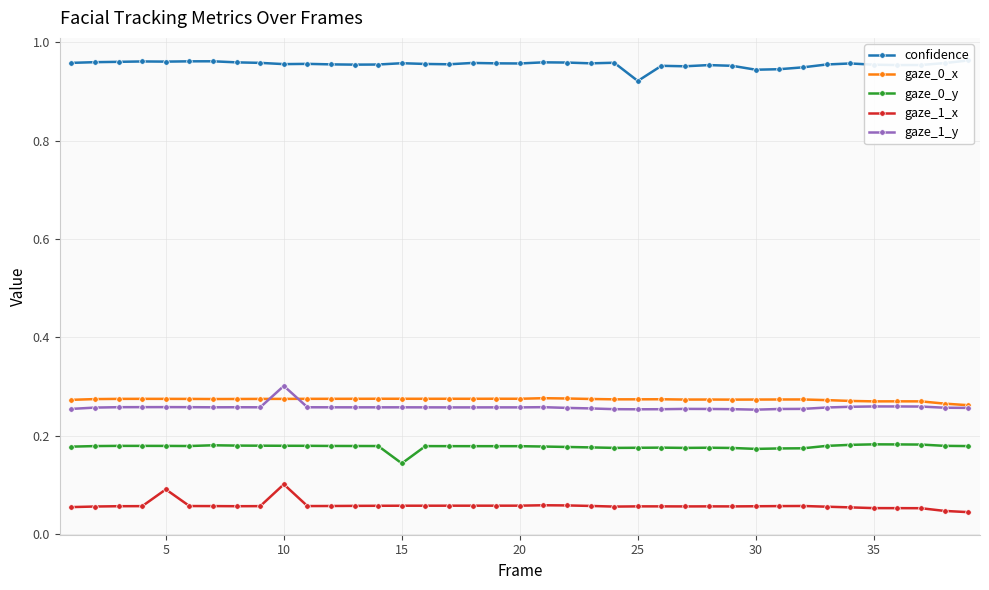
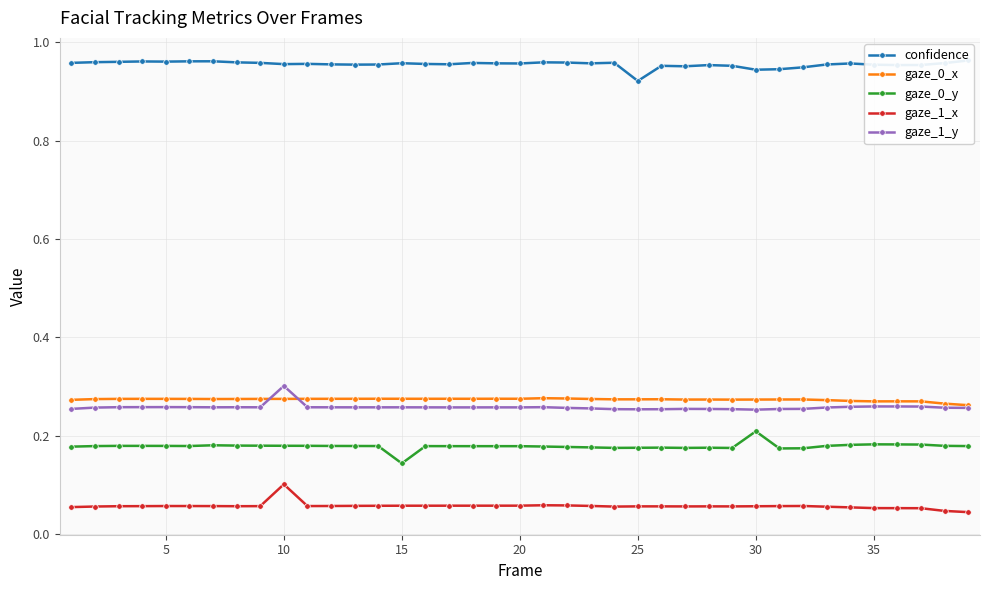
  {
    "confidence": {
      "5": 0.96,
      "10": 0.96,
      "15": 0.96,
      "20": 0.96,
      "25": 0.92,
      "30": 0.94
    },
    "gaze_0_x": {
      "5": 0.28,
      "10": 0.28,
      "15": 0.28,
      "20": 0.28,
      "25": 0.27,
      "30": 0.27,
      "35": 0.27
    },
    "gaze_0_y": {
      "5": 0.18,
      "10": 0.18,
      "15": 0.14,
      "20": 0.18,
      "25": 0.18,
-     "30": 0.17,
+     "30": 0.21,
      "35": 0.18
    },
    "gaze_1_x": {
-     "5": 0.09,
+     "5": 0.06,
      "10": 0.10,
      "15": 0.06,
      "20": 0.06,
      "25": 0.06,
      "30": 0.06,
      "35": 0.05
    },
    "gaze_1_y": {
      "5": 0.26,
      "10": 0.30,
      "15": 0.26,
      "20": 0.26,
      "25": 0.25,
      "30": 0.25,
      "35": 0.26
    }
  }
